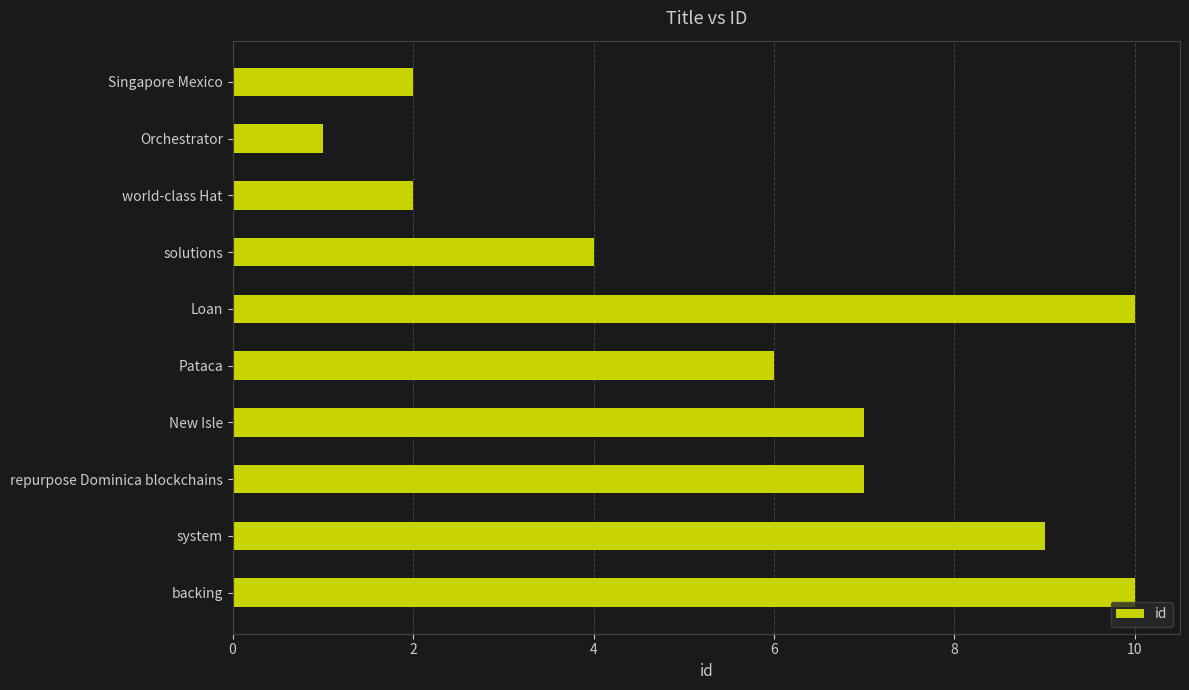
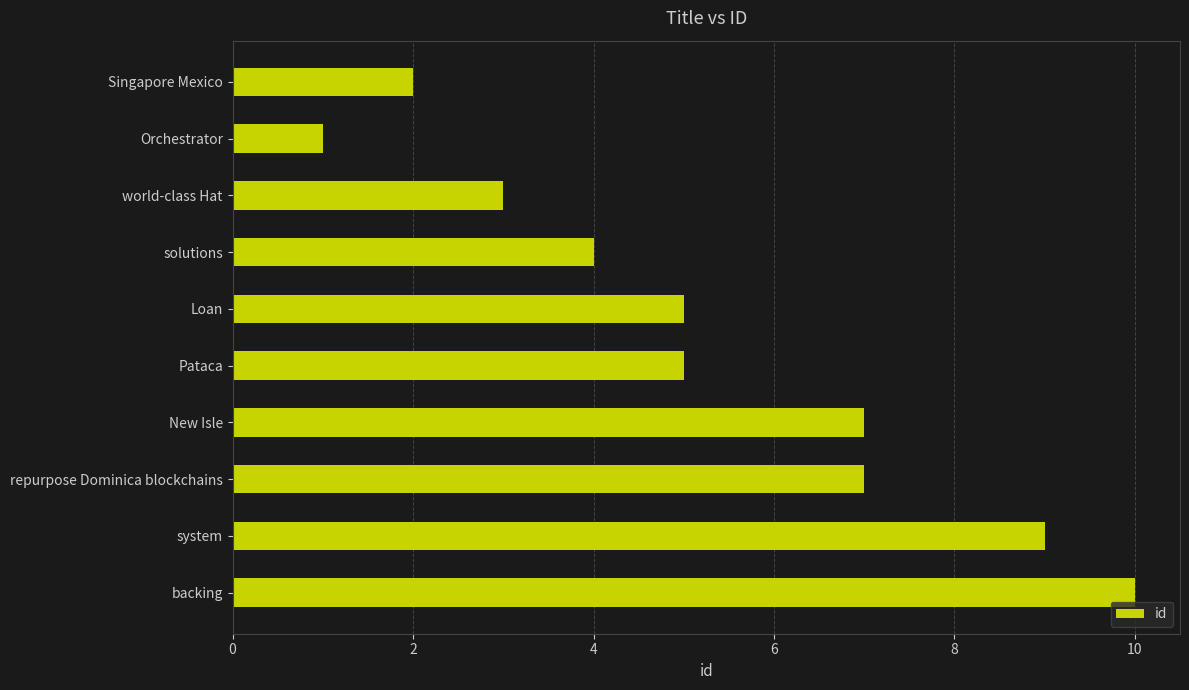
  {
    "Singapore Mexico": 2,
    "Orchestrator": 1,
-   "world-class Hat": 2,
+   "world-class Hat": 3,
    "solutions": 4,
-   "Loan": 10,
-   "Pataca": 6,
+   "Loan": 5,
+   "Pataca": 5,
    "New Isle": 7,
    "repurpose Dominica blockchains": 7,
    "system": 9,
    "backing": 10
  }
